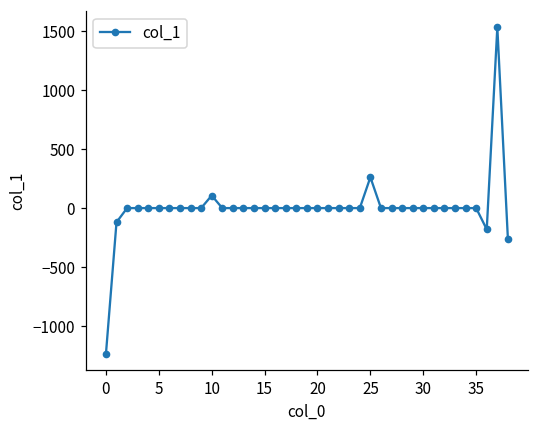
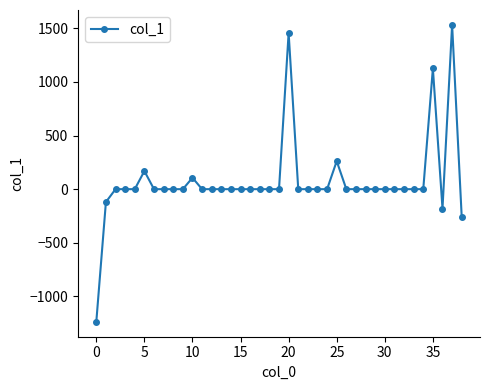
  {
    "0": -1240,
-   "5": 0,
+   "5": 170,
    "10": 110,
    "15": 0,
-   "20": 0,
+   "20": 1460,
    "25": 260,
    "30": 0,
-   "35": 0
+   "35": 1130
  }
